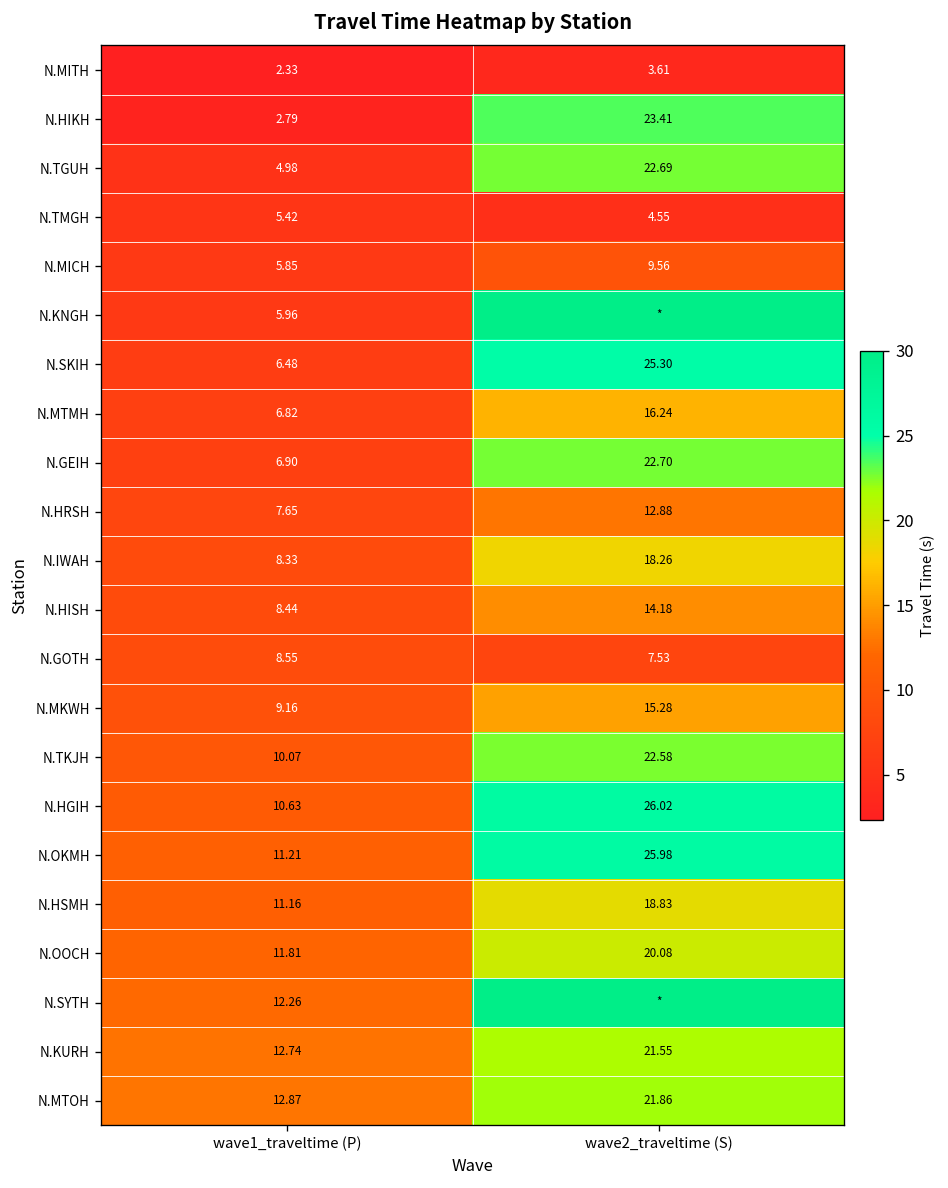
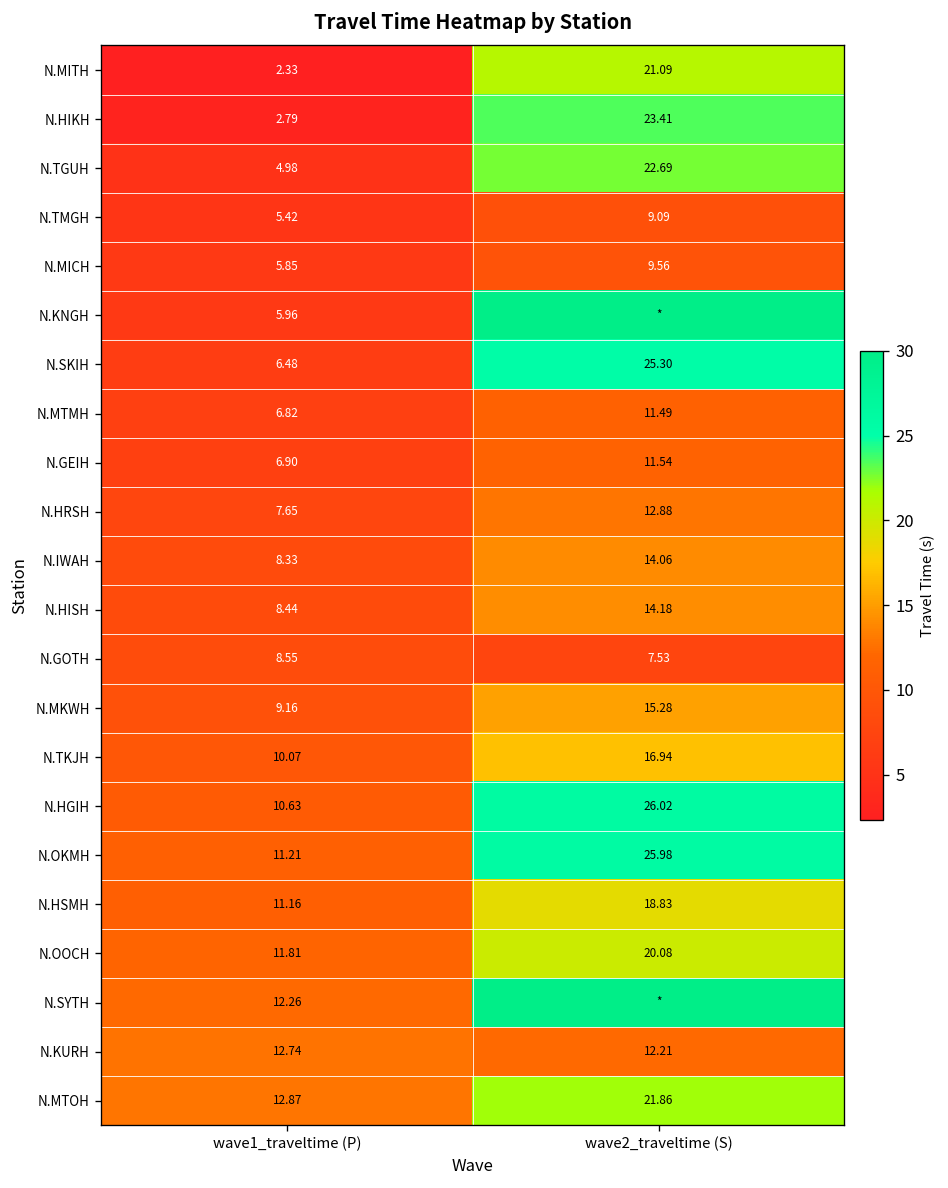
  {
    "N.MITH": {
      "wave1_traveltime (P)": 2.33,
-     "wave2_traveltime (S)": 3.61
+     "wave2_traveltime (S)": 21.09
    },
    "N.HIKH": {
      "wave1_traveltime (P)": 2.79,
      "wave2_traveltime (S)": 23.41
    },
    "N.TGUH": {
      "wave1_traveltime (P)": 4.98,
      "wave2_traveltime (S)": 22.69
    },
    "N.TMGH": {
      "wave1_traveltime (P)": 5.42,
-     "wave2_traveltime (S)": 4.55
+     "wave2_traveltime (S)": 9.09
    },
    "N.MICH": {
      "wave1_traveltime (P)": 5.85,
      "wave2_traveltime (S)": 9.56
    },
    "N.KNGH": {
      "wave1_traveltime (P)": 5.96
    },
    "N.SKIH": {
      "wave1_traveltime (P)": 6.48,
      "wave2_traveltime (S)": 25.30
    },
    "N.MTMH": {
      "wave1_traveltime (P)": 6.82,
-     "wave2_traveltime (S)": 16.24
+     "wave2_traveltime (S)": 11.49
    },
    "N.GEIH": {
      "wave1_traveltime (P)": 6.90,
-     "wave2_traveltime (S)": 22.70
+     "wave2_traveltime (S)": 11.54
    },
    "N.HRSH": {
      "wave1_traveltime (P)": 7.65,
      "wave2_traveltime (S)": 12.88
    },
    "N.IWAH": {
      "wave1_traveltime (P)": 8.33,
-     "wave2_traveltime (S)": 18.26
+     "wave2_traveltime (S)": 14.06
    },
    "N.HISH": {
      "wave1_traveltime (P)": 8.44,
      "wave2_traveltime (S)": 14.18
    },
    "N.GOTH": {
      "wave1_traveltime (P)": 8.55,
      "wave2_traveltime (S)": 7.53
    },
    "N.MKWH": {
      "wave1_traveltime (P)": 9.16,
      "wave2_traveltime (S)": 15.28
    },
    "N.TKJH": {
      "wave1_traveltime (P)": 10.07,
-     "wave2_traveltime (S)": 22.58
+     "wave2_traveltime (S)": 16.94
    },
    "N.HGIH": {
      "wave1_traveltime (P)": 10.63,
      "wave2_traveltime (S)": 26.02
    },
    "N.OKMH": {
      "wave1_traveltime (P)": 11.21,
      "wave2_traveltime (S)": 25.98
    },
    "N.HSMH": {
      "wave1_traveltime (P)": 11.16,
      "wave2_traveltime (S)": 18.83
    },
    "N.OOCH": {
      "wave1_traveltime (P)": 11.81,
      "wave2_traveltime (S)": 20.08
    },
    "N.SYTH": {
      "wave1_traveltime (P)": 12.26
    },
    "N.KURH": {
      "wave1_traveltime (P)": 12.74,
-     "wave2_traveltime (S)": 21.55
+     "wave2_traveltime (S)": 12.21
    },
    "N.MTOH": {
      "wave1_traveltime (P)": 12.87,
      "wave2_traveltime (S)": 21.86
    }
  }
